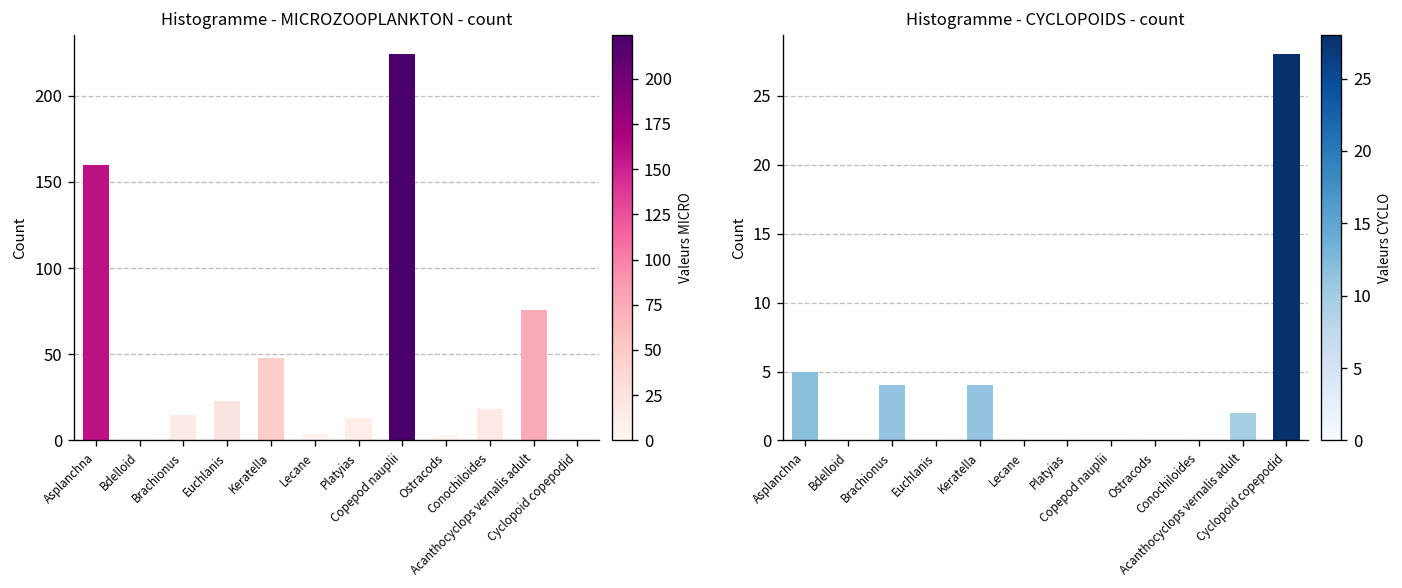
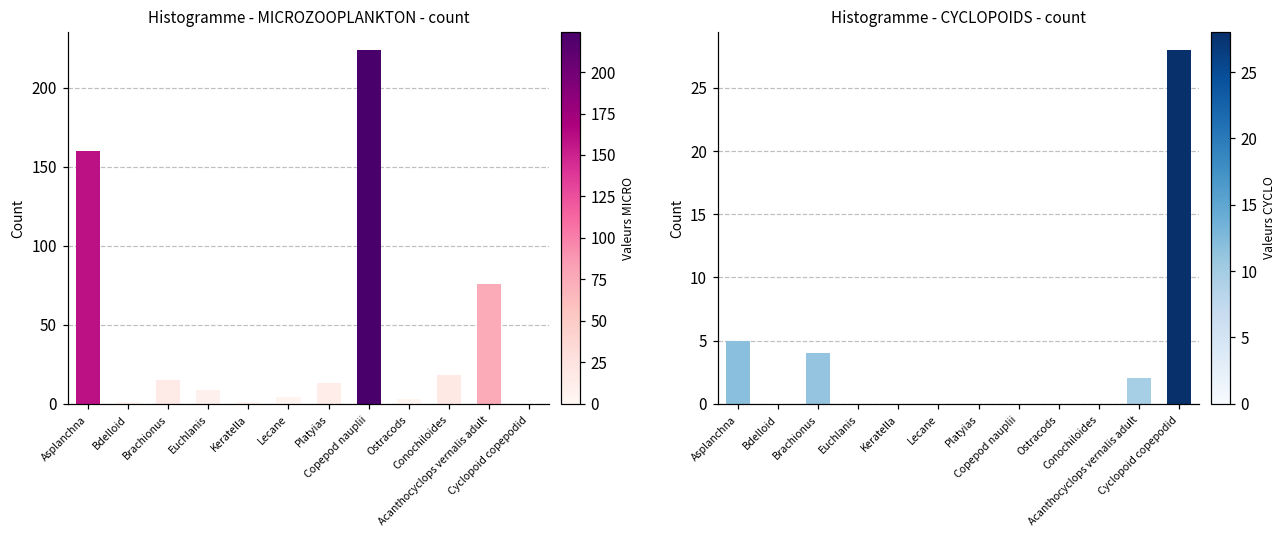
  {
    "Histogramme - MICROZOOPLANKTON - count": {
      "Asplanchna": 160,
      "Brachionus": 15,
-     "Euchlanis": 23,
-     "Keratella": 48,
+     "Euchlanis": 9,
+     "Keratella": 1,
      "Lecane": 4,
      "Platyias": 13,
      "Copepod nauplii": 224,
      "Ostracods": 3,
      "Conochiloides": 18,
      "Acanthocyclops vernalis adult": 76,
      "Cyclopoid copepodid": 0
    },
    "Histogramme - CYCLOPOIDS - count": {
      "Asplanchna": 5,
      "Bdelloid": 0,
      "Brachionus": 4,
      "Euchlanis": 0,
-     "Keratella": 4,
+     "Keratella": 0,
      "Lecane": 0,
      "Platyias": 0,
      "Copepod nauplii": 0,
      "Ostracods": 0,
      "Conochiloides": 0,
      "Acanthocyclops vernalis adult": 2,
      "Cyclopoid copepodid": 28
    }
  }
